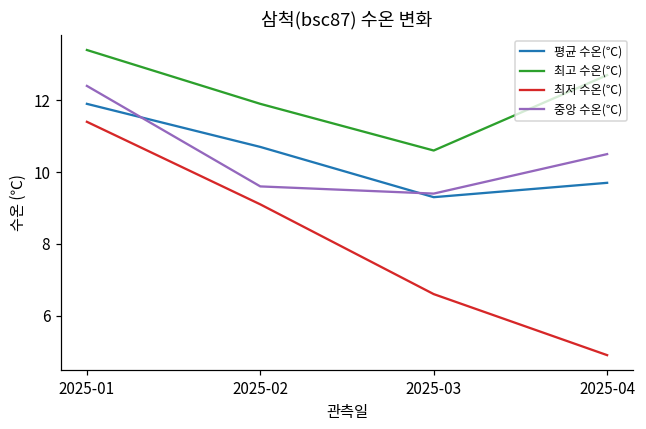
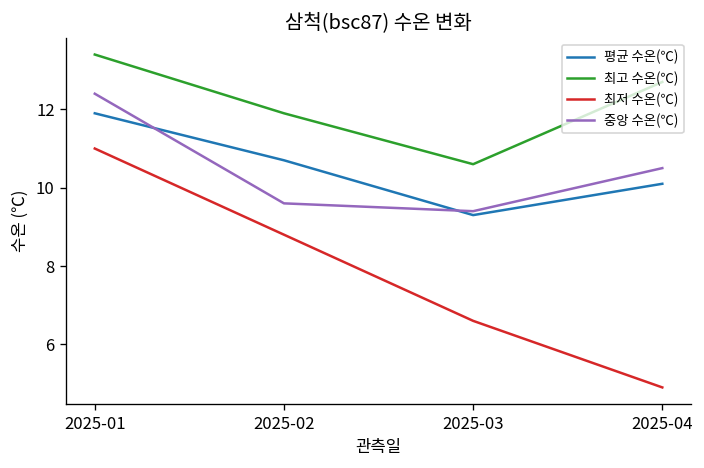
  {
    "평균 수온(℃)": {
      "2025-01": 11.9,
      "2025-02": 10.7,
      "2025-03": 9.3,
-     "2025-04": 9.7
+     "2025-04": 10.1
    },
    "최고 수온(℃)": {
      "2025-01": 13.4,
      "2025-02": 11.9,
      "2025-03": 10.6
    },
    "최저 수온(℃)": {
-     "2025-01": 11.4,
-     "2025-02": 9.1,
+     "2025-01": 11.0,
+     "2025-02": 8.8,
      "2025-03": 6.6,
      "2025-04": 4.9
    },
    "중앙 수온(℃)": {
      "2025-01": 12.4,
      "2025-02": 9.6,
      "2025-03": 9.4,
      "2025-04": 10.5
    }
  }
